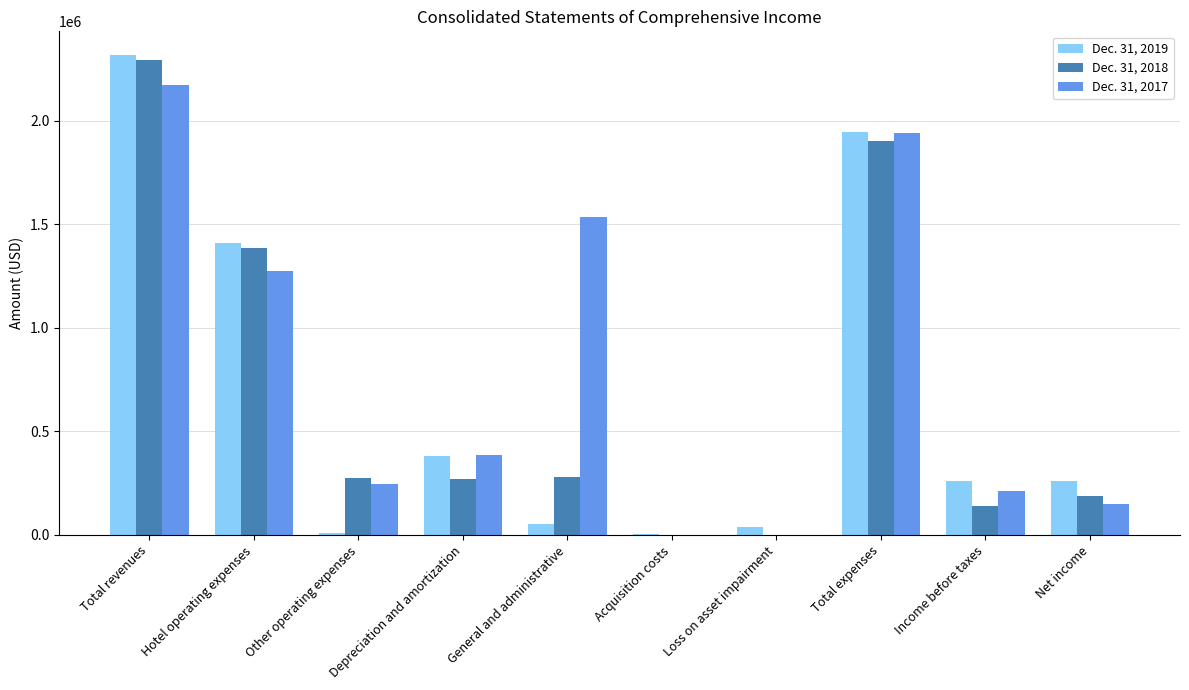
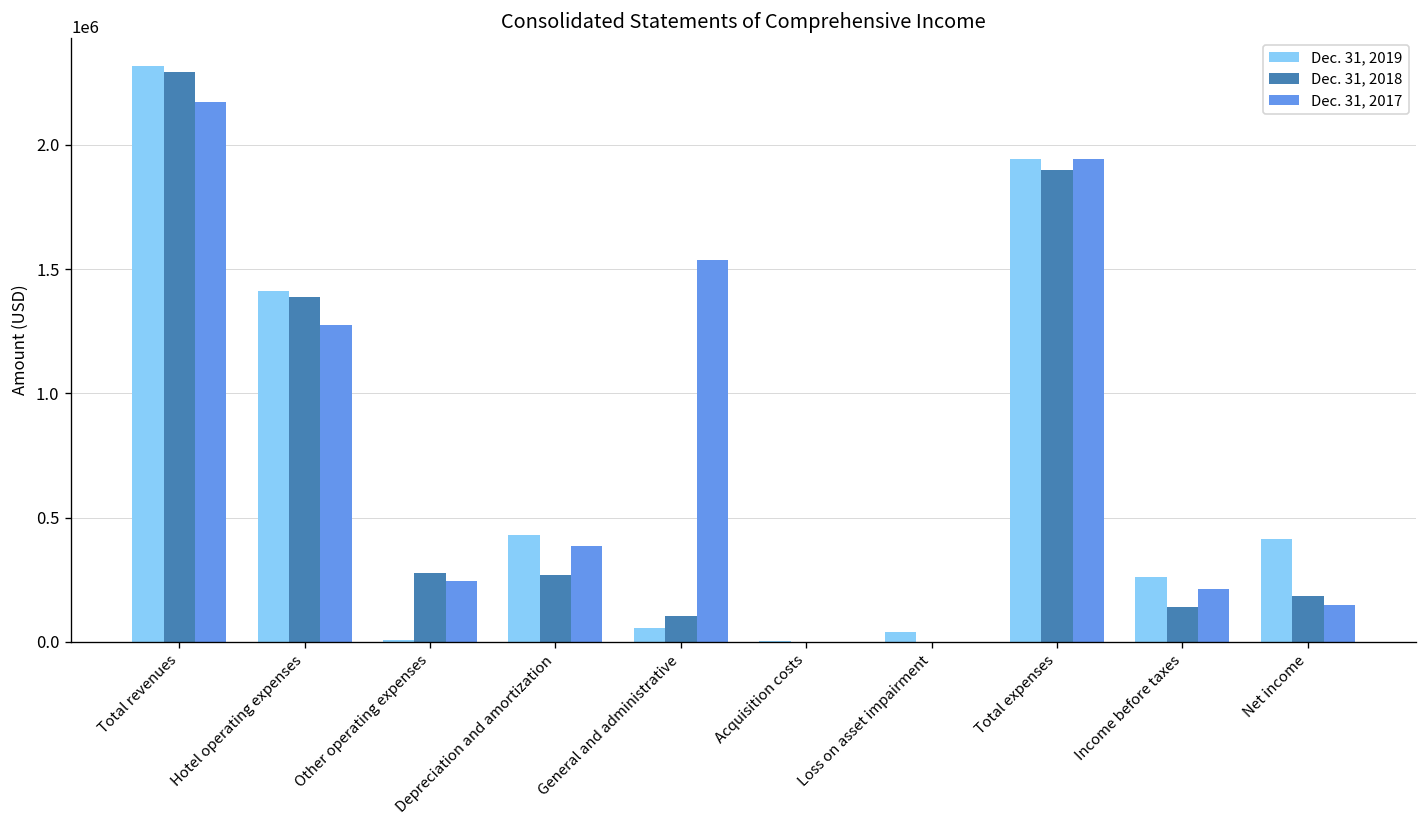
  {
    "Dec. 31, 2019": {
      "Total revenues": 2320000,
      "Hotel operating expenses": 1410000,
-     "Depreciation and amortization": 380000,
+     "Depreciation and amortization": 430000,
      "General and administrative": 50000,
      "Loss on asset impairment": 40000,
      "Total expenses": 1940000,
      "Income before taxes": 260000,
-     "Net income": 260000
+     "Net income": 410000
    },
    "Dec. 31, 2018": {
      "Total revenues": 2290000,
      "Hotel operating expenses": 1390000,
      "Other operating expenses": 280000,
      "Depreciation and amortization": 270000,
-     "General and administrative": 280000,
+     "General and administrative": 100000,
      "Acquisition costs": 0,
      "Loss on asset impairment": 0,
      "Total expenses": 1900000,
      "Income before taxes": 140000,
      "Net income": 190000
    },
    "Dec. 31, 2017": {
      "Total revenues": 2170000,
      "Hotel operating expenses": 1270000,
      "Other operating expenses": 250000,
      "Depreciation and amortization": 390000,
      "General and administrative": 1540000,
      "Acquisition costs": 0,
      "Loss on asset impairment": 0,
      "Total expenses": 1940000,
      "Income before taxes": 210000,
      "Net income": 150000
    }
  }
